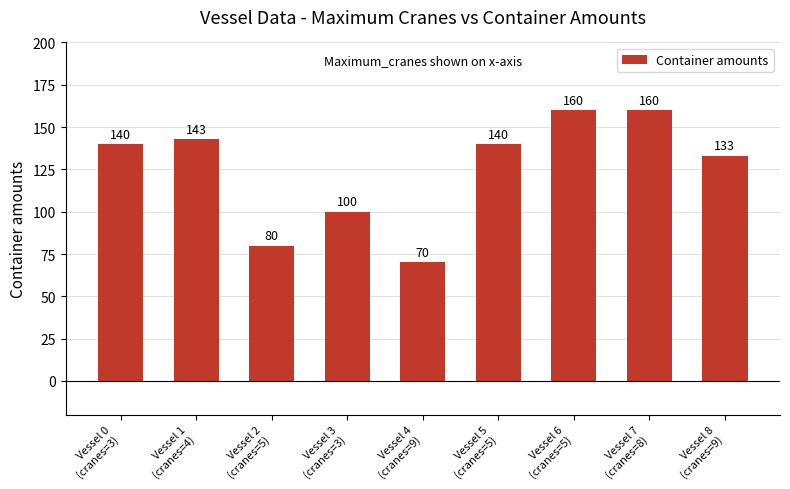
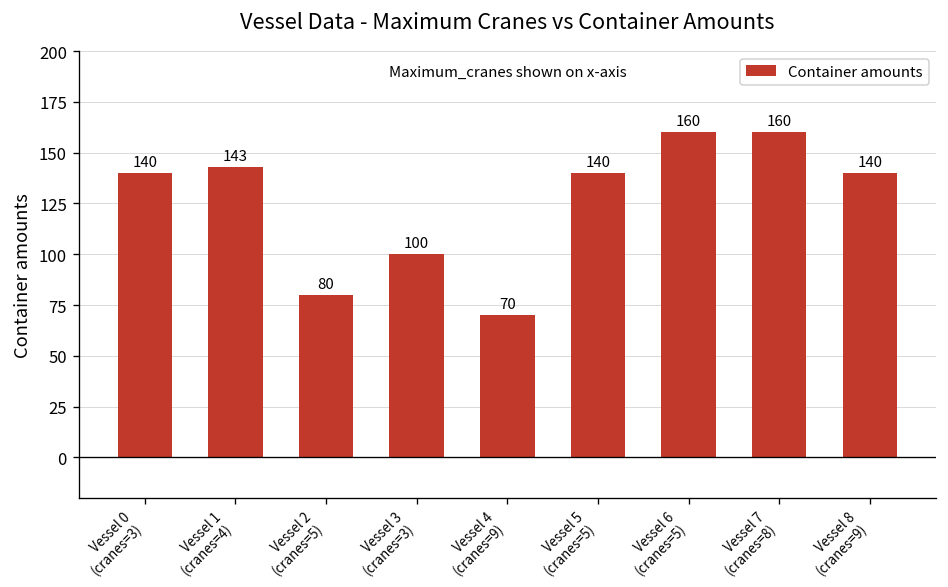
  {
    "Vessel 0 (cranes=3)": 140,
    "Vessel 1 (cranes=4)": 143,
    "Vessel 2 (cranes=5)": 80,
    "Vessel 3 (cranes=3)": 100,
    "Vessel 4 (cranes=9)": 70,
    "Vessel 5 (cranes=5)": 140,
    "Vessel 6 (cranes=5)": 160,
    "Vessel 7 (cranes=8)": 160,
-   "Vessel 8 (cranes=9)": 133
+   "Vessel 8 (cranes=9)": 140
  }
